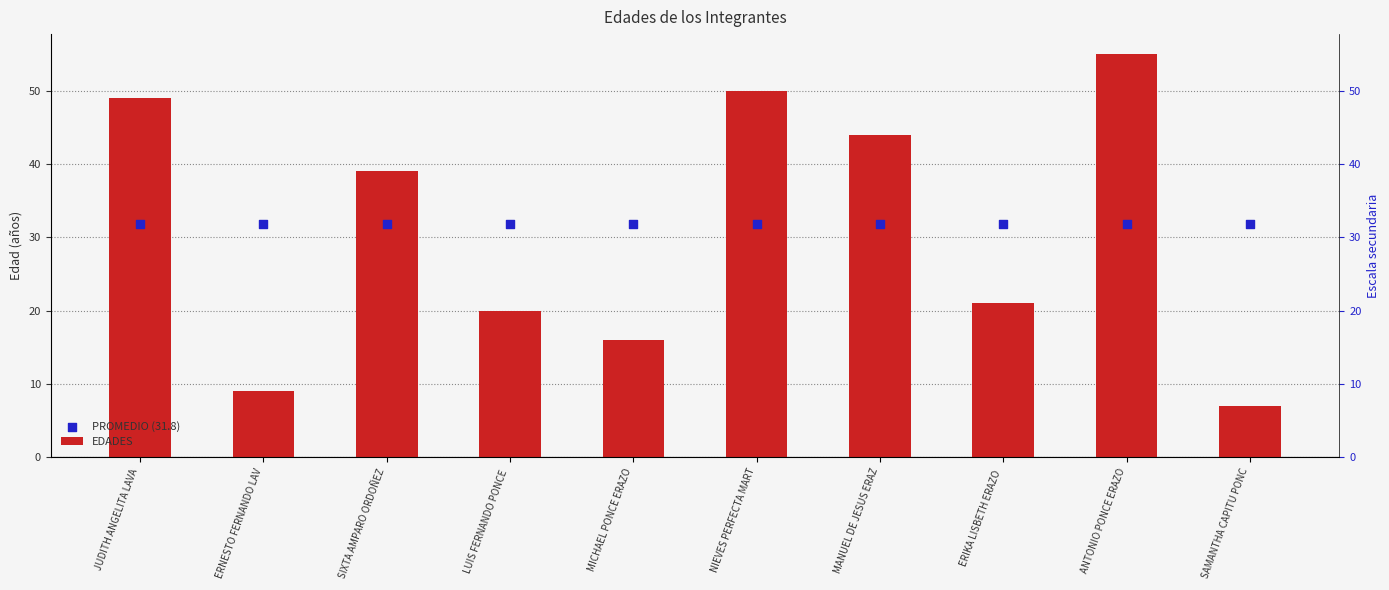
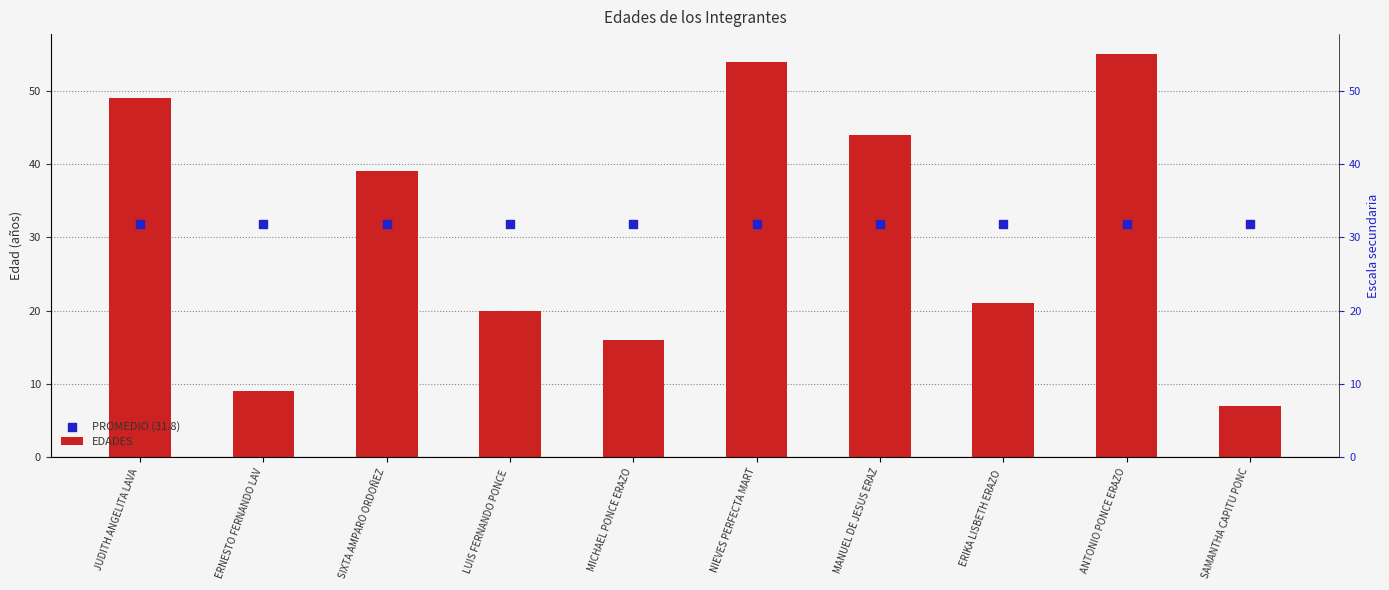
  {
    "EDADES": {
      "JUDITH ANGELITA LAVA": 49,
      "ERNESTO FERNANDO LAV": 9,
      "SIXTA AMPARO ORDOÑEZ": 39,
      "LUIS FERNANDO PONCE": 20,
      "MICHAEL PONCE ERAZO": 16,
-     "NIEVES PERFECTA MART": 50,
+     "NIEVES PERFECTA MART": 54,
      "MANUEL DE JESUS ERAZ": 44,
      "ERIKA LISBETH ERAZO": 21,
      "ANTONIO PONCE ERAZO": 55,
      "SAMANTHA CAPITU PONC": 7
    }
  }
